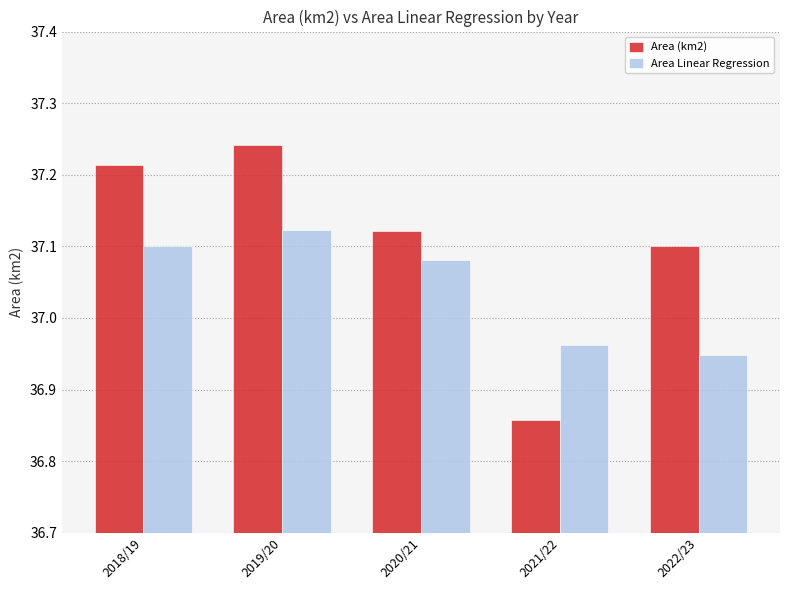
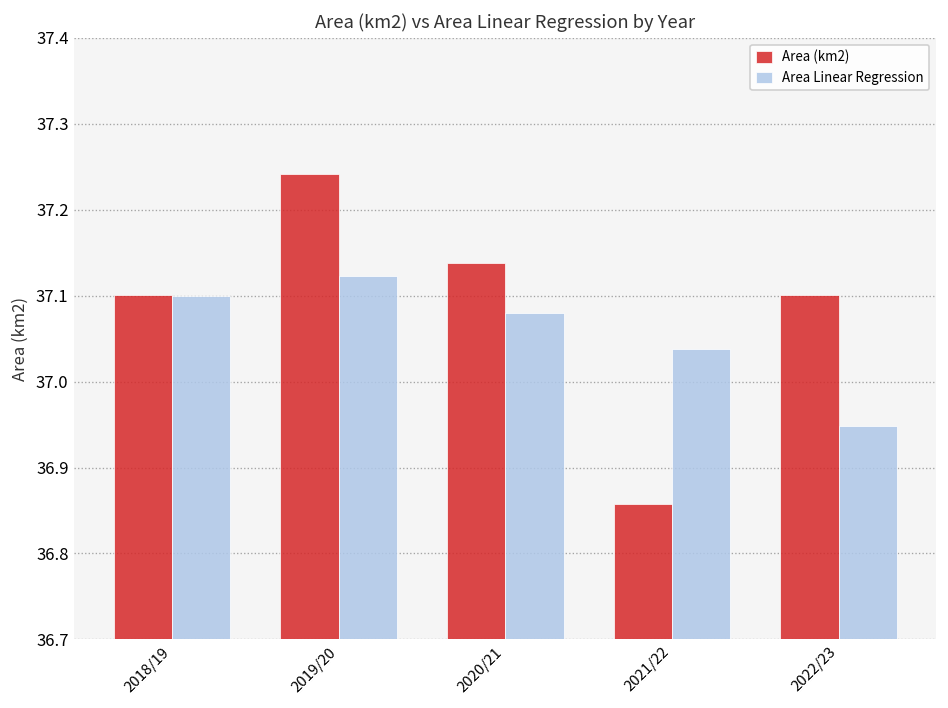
  {
    "Area (km2)": {
-     "2018/19": 37.21,
+     "2018/19": 37.10,
      "2019/20": 37.24,
-     "2020/21": 37.12,
+     "2020/21": 37.14,
      "2021/22": 36.86,
      "2022/23": 37.10
    },
    "Area Linear Regression": {
      "2018/19": 37.10,
      "2019/20": 37.12,
      "2020/21": 37.08,
-     "2021/22": 36.96,
+     "2021/22": 37.04,
      "2022/23": 36.95
    }
  }
